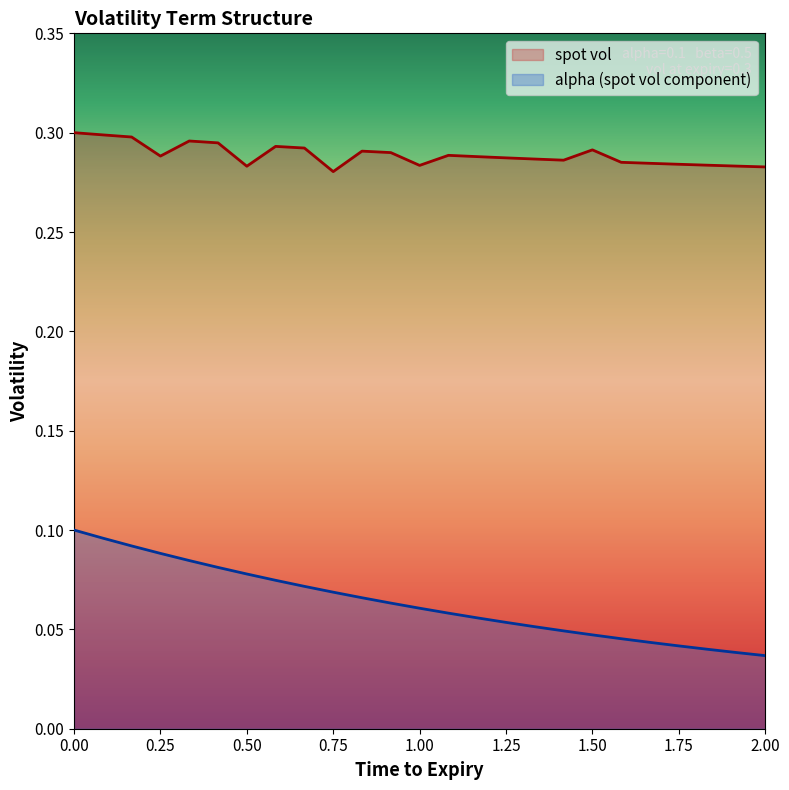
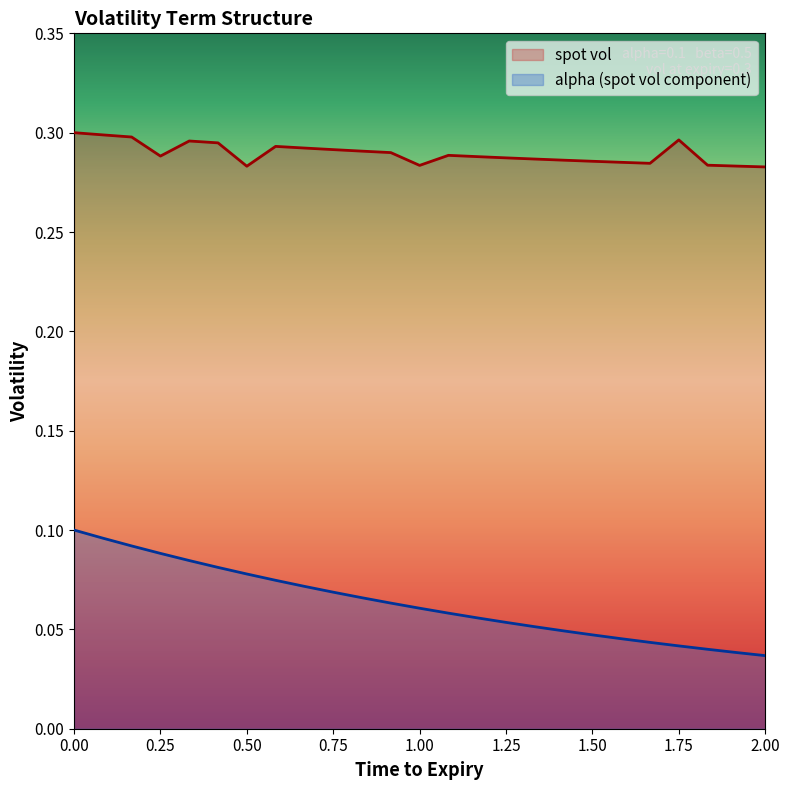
  {
    "spot vol": {
      "0.00": 0.300,
      "0.25": 0.288,
      "0.50": 0.283,
-     "0.75": 0.280,
+     "0.75": 0.291,
      "1.00": 0.284,
      "1.25": 0.287,
-     "1.50": 0.291,
-     "1.75": 0.284,
+     "1.50": 0.286,
+     "1.75": 0.296,
      "2.00": 0.283
    },
    "alpha (spot vol component)": {
      "0.00": 0.100,
      "0.25": 0.088,
      "0.50": 0.078,
      "0.75": 0.069,
      "1.00": 0.061,
      "1.25": 0.054,
      "1.50": 0.047,
      "1.75": 0.042,
      "2.00": 0.037
    }
  }
